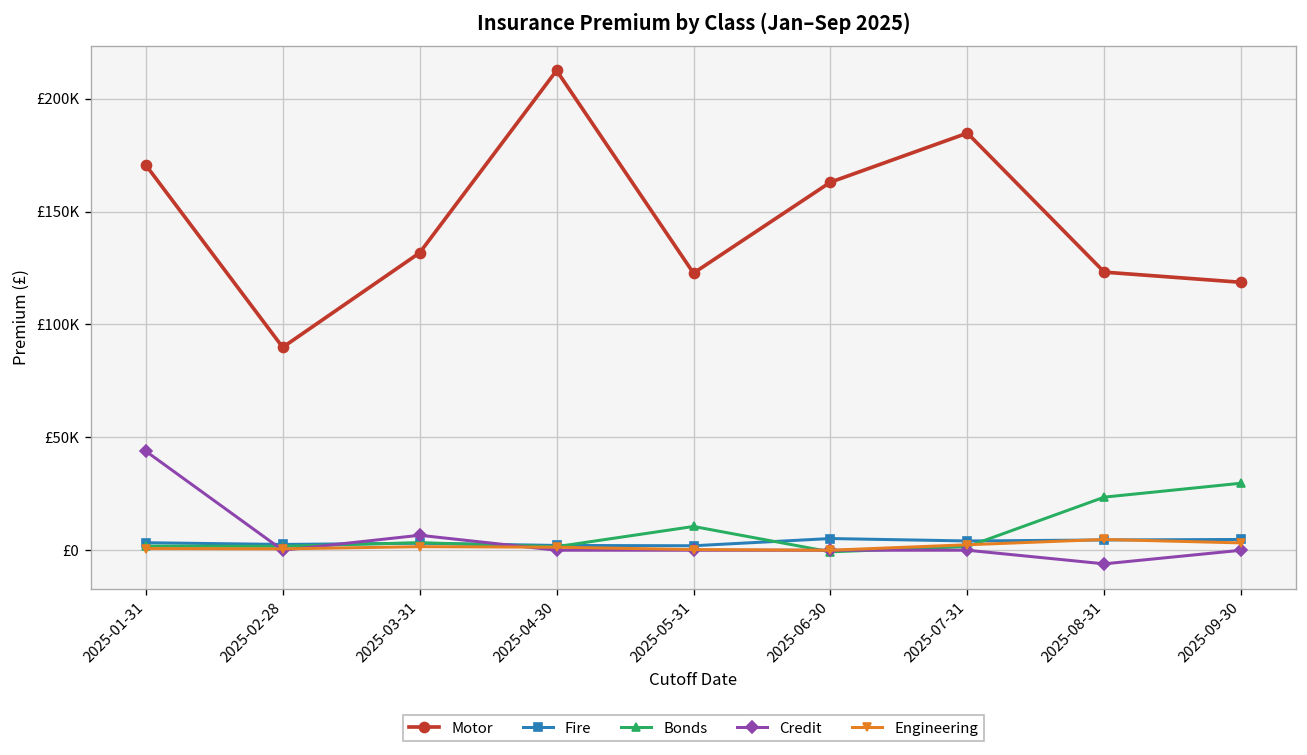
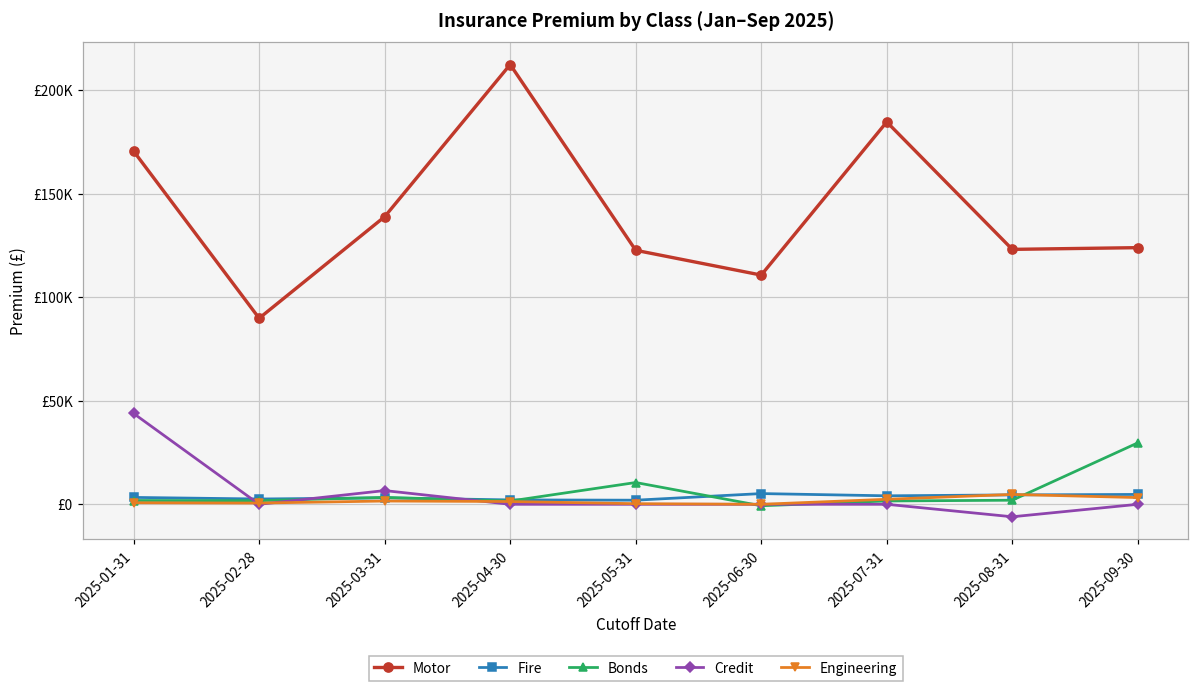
  {
    "Motor": {
      "2025-01-31": "£171000",
      "2025-02-28": "£90000",
-     "2025-03-31": "£132000",
+     "2025-03-31": "£139000",
      "2025-04-30": "£212000",
      "2025-05-31": "£123000",
-     "2025-06-30": "£163000",
+     "2025-06-30": "£111000",
      "2025-07-31": "£185000",
      "2025-08-31": "£123000",
-     "2025-09-30": "£119000"
+     "2025-09-30": "£124000"
    },
    "Fire": {
      "2025-01-31": "£3000",
      "2025-05-31": "£2000",
      "2025-06-30": "£5000",
      "2025-07-31": "£4000",
      "2025-09-30": "£5000"
    },
    "Bonds": {
      "2025-05-31": "£11000",
-     "2025-08-31": "£24000",
+     "2025-08-31": "£2000",
      "2025-09-30": "£30000"
    },
    "Credit": {
      "2025-01-31": "£44000",
      "2025-03-31": "£7000",
      "2025-07-31": "£0",
      "2025-08-31": "£-6000",
      "2025-09-30": "£0"
    },
    "Engineering": {
      "2025-03-31": "£2000",
      "2025-09-30": "£3000"
    }
  }
